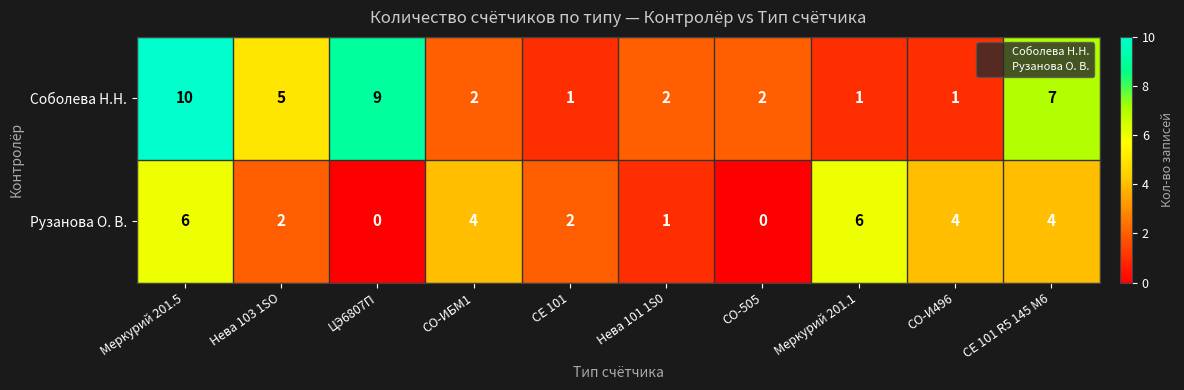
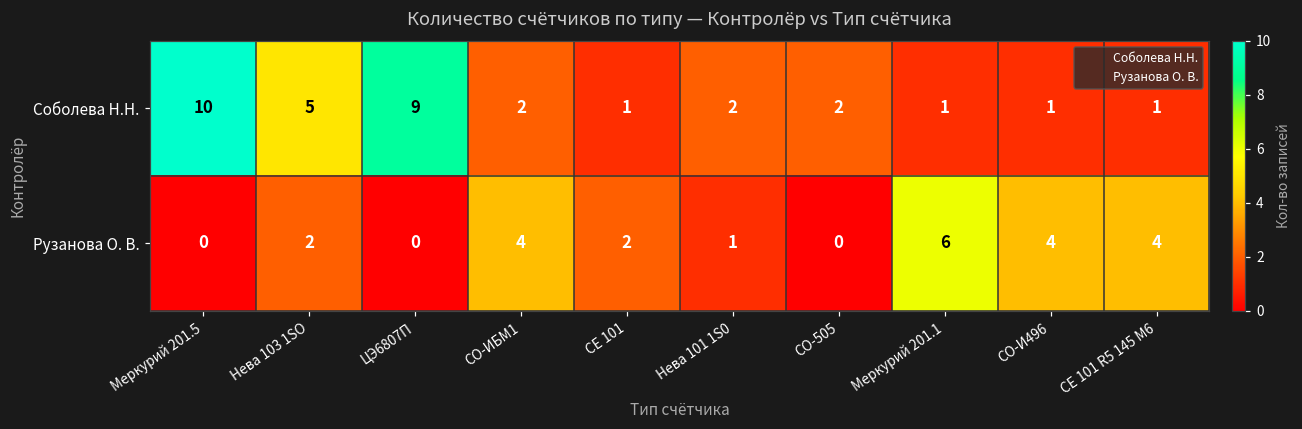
  {
    "Соболева Н.Н.": {
      "Меркурий 201.5": 10,
      "Нева 103 1SO": 5,
      "ЦЭ6807П": 9,
      "СО-ИБМ1": 2,
      "СЕ 101": 1,
      "Нева 101 1S0": 2,
      "СО-505": 2,
      "Меркурий 201.1": 1,
      "СО-И496": 1,
-     "СЕ 101 R5 145 M6": 7
+     "СЕ 101 R5 145 M6": 1
    },
    "Рузанова О. В.": {
-     "Меркурий 201.5": 6,
+     "Меркурий 201.5": 0,
      "Нева 103 1SO": 2,
      "ЦЭ6807П": 0,
      "СО-ИБМ1": 4,
      "СЕ 101": 2,
      "Нева 101 1S0": 1,
      "СО-505": 0,
      "Меркурий 201.1": 6,
      "СО-И496": 4,
      "СЕ 101 R5 145 M6": 4
    }
  }
